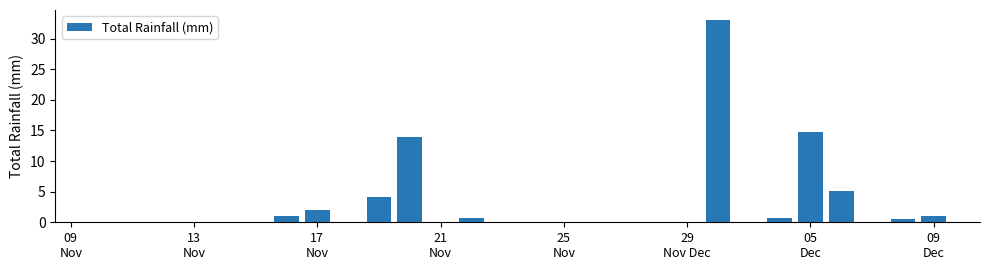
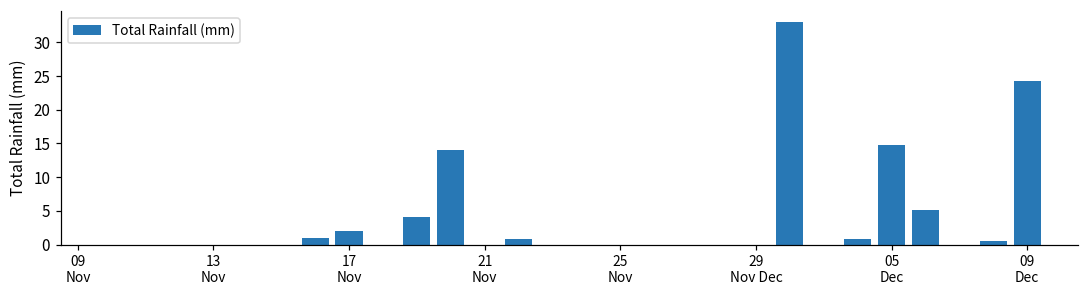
  {
    "09 Nov": 0,
    "13 Nov": 0,
    "17 Nov": 2,
    "21 Nov": 0,
    "25 Nov": 0,
    "29 Nov Dec": 0,
    "05 Dec": 15,
-   "09 Dec": 1
+   "09 Dec": 24
  }
